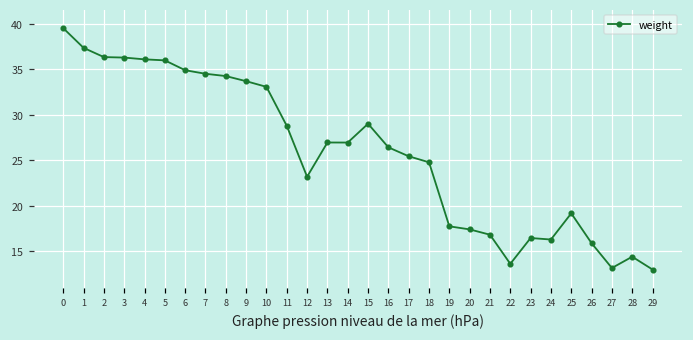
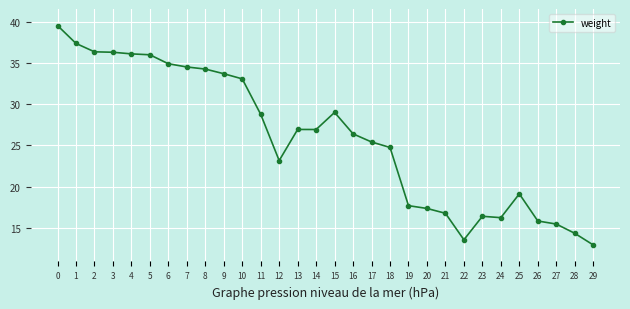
  {
    "0": 40,
    "1": 37,
    "2": 36,
    "3": 36,
    "4": 36,
    "5": 36,
    "6": 35,
    "7": 34,
    "8": 34,
    "9": 34,
    "10": 33,
    "11": 29,
    "12": 23,
    "13": 27,
    "14": 27,
    "15": 29,
    "16": 26,
    "17": 25,
    "18": 25,
    "19": 18,
    "20": 17,
    "21": 17,
    "22": 14,
    "23": 16,
    "24": 16,
    "25": 19,
    "26": 16,
-   "27": 13,
+   "27": 15,
    "28": 14,
    "29": 13
  }
